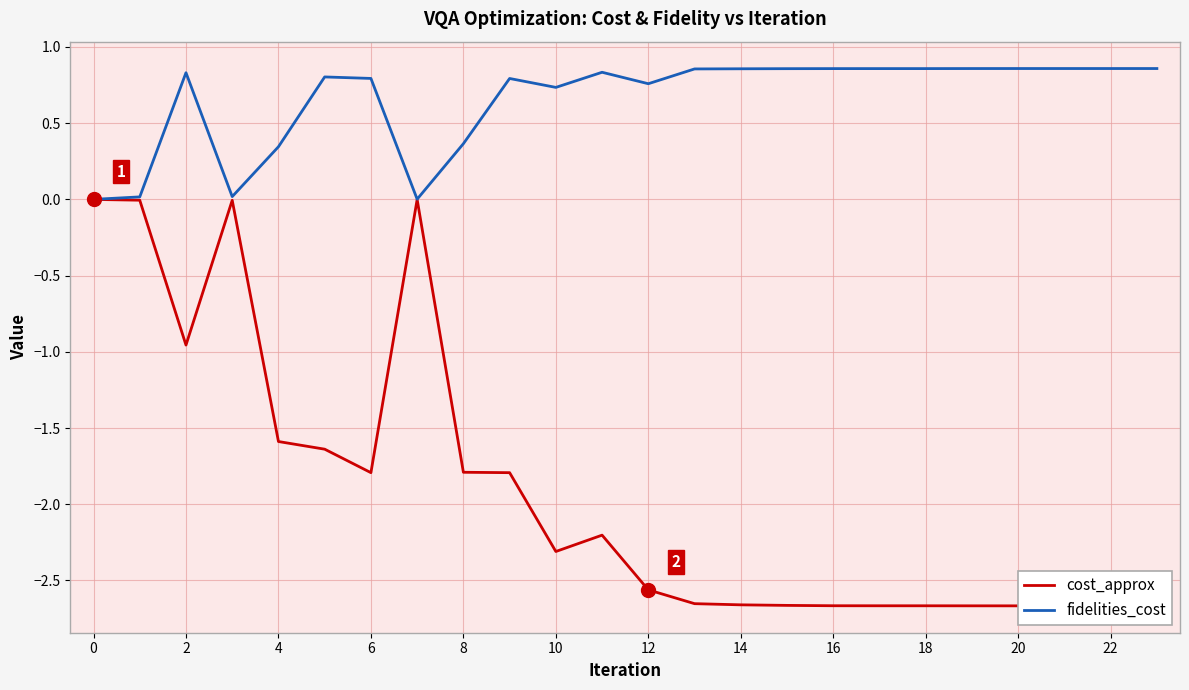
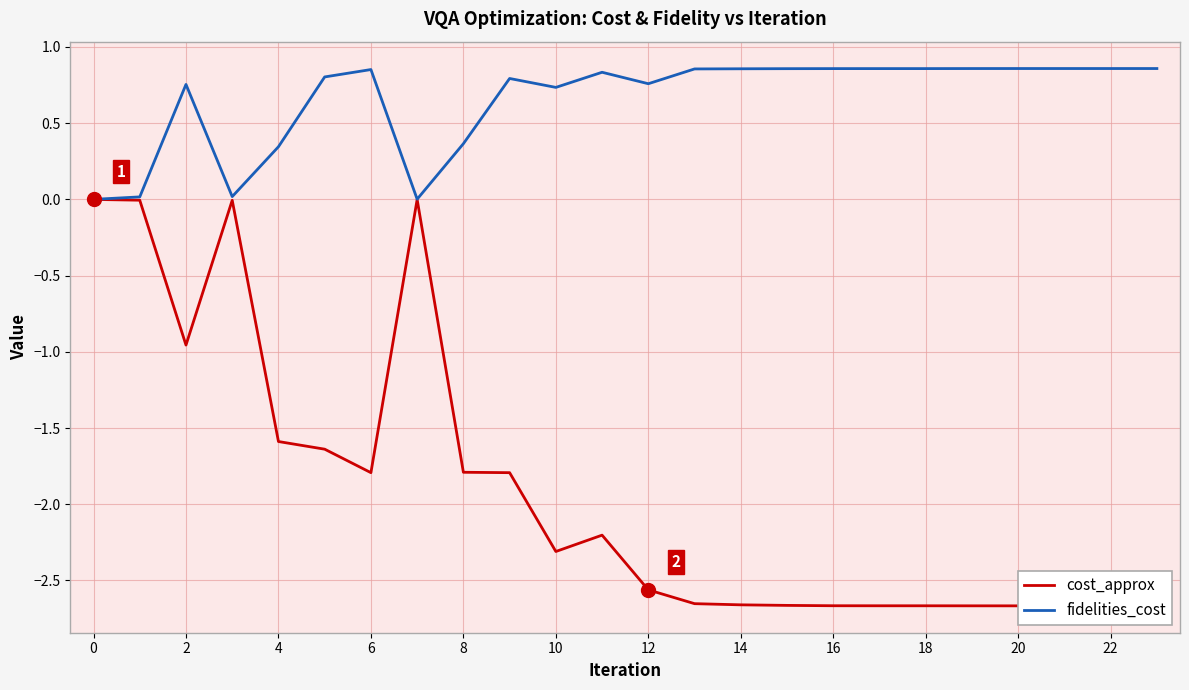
  {
    "fidelities_cost": {
-     "2": 0.83,
+     "2": 0.75,
      "4": 0.35,
-     "6": 0.79,
+     "6": 0.85,
      "8": 0.37,
      "10": 0.73,
      "12": 0.76,
      "14": 0.86,
      "16": 0.86,
      "18": 0.86,
      "20": 0.86,
      "22": 0.86
    }
  }
